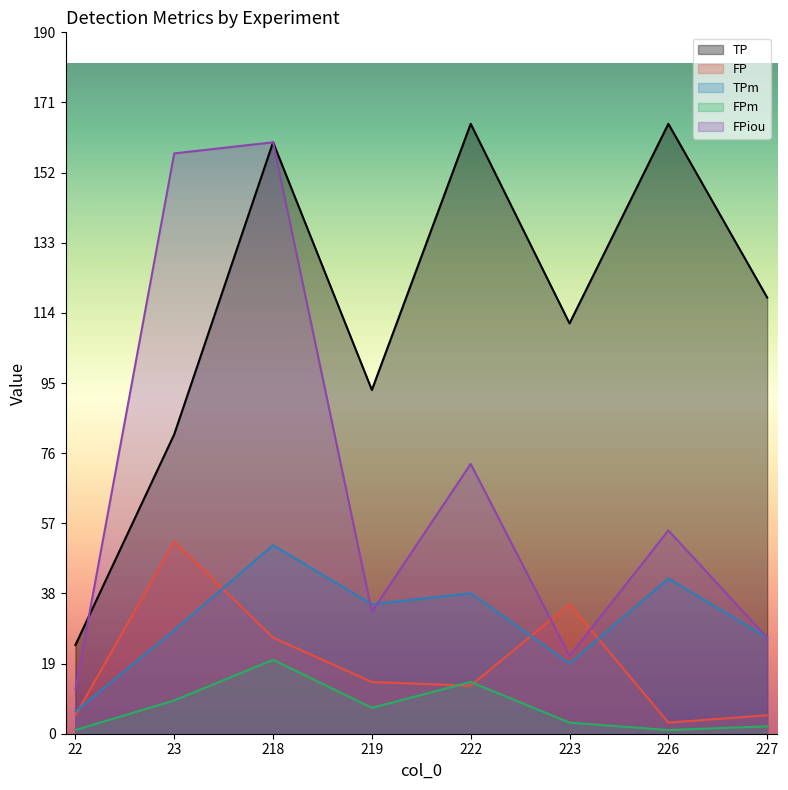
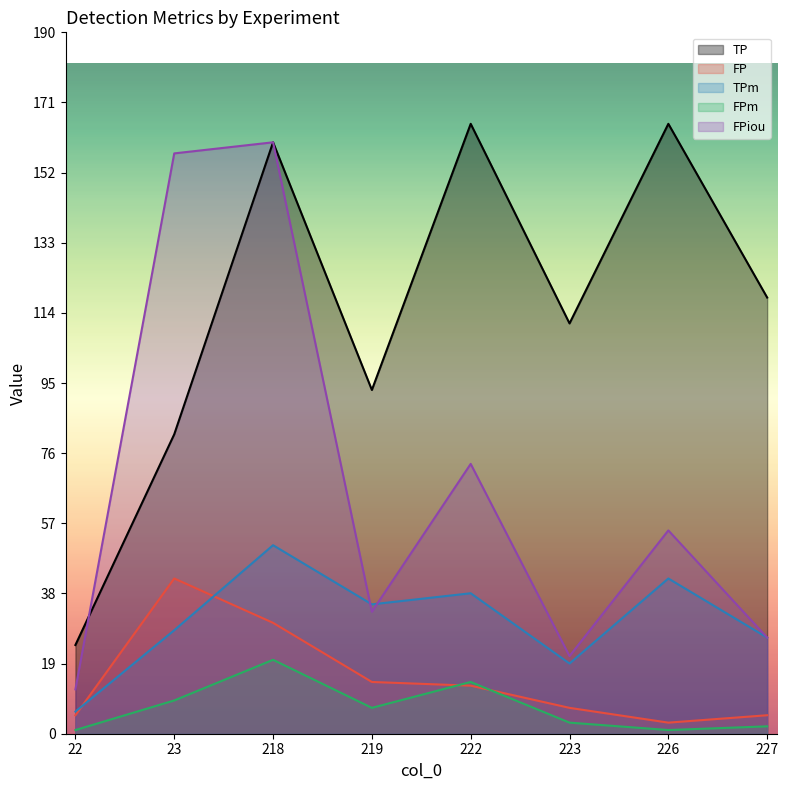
  {
    "TP": {
      "22": 24,
      "23": 81,
      "219": 93,
      "222": 165,
      "223": 111,
      "226": 165,
      "227": 118
    },
    "FP": {
      "22": 5,
-     "23": 52,
-     "218": 26,
+     "23": 42,
+     "218": 30,
      "219": 14,
      "222": 13,
-     "223": 35,
+     "223": 7,
      "226": 3,
      "227": 5
    }
  }
